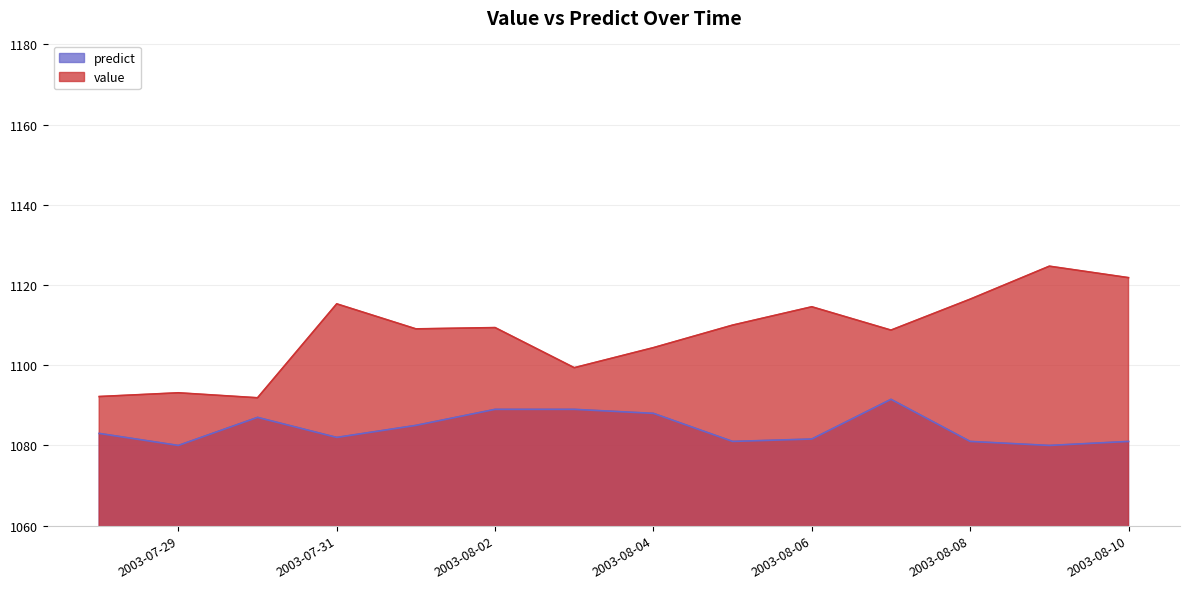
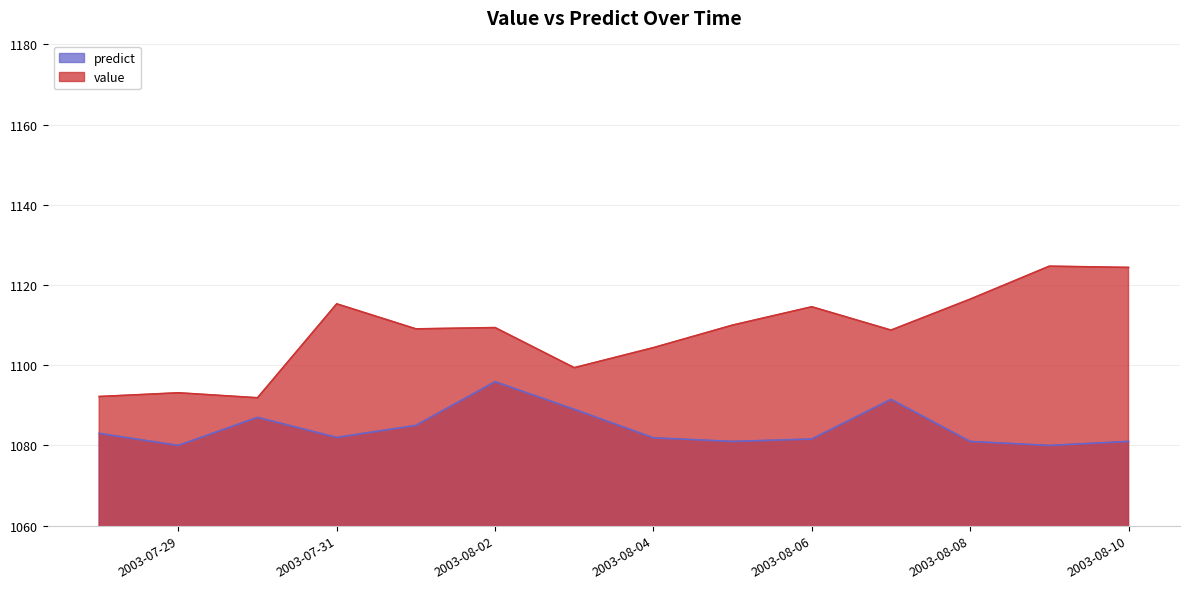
  {
    "predict": {
      "2003-07-29": 1080,
      "2003-07-31": 1082,
-     "2003-08-02": 1089,
-     "2003-08-04": 1088,
+     "2003-08-02": 1096,
+     "2003-08-04": 1082,
      "2003-08-06": 1082,
      "2003-08-08": 1081,
      "2003-08-10": 1081
    },
    "value": {
      "2003-07-29": 1093,
      "2003-07-31": 1115,
      "2003-08-02": 1109,
      "2003-08-04": 1104,
      "2003-08-06": 1115,
      "2003-08-08": 1116,
-     "2003-08-10": 1122
+     "2003-08-10": 1124
    }
  }
